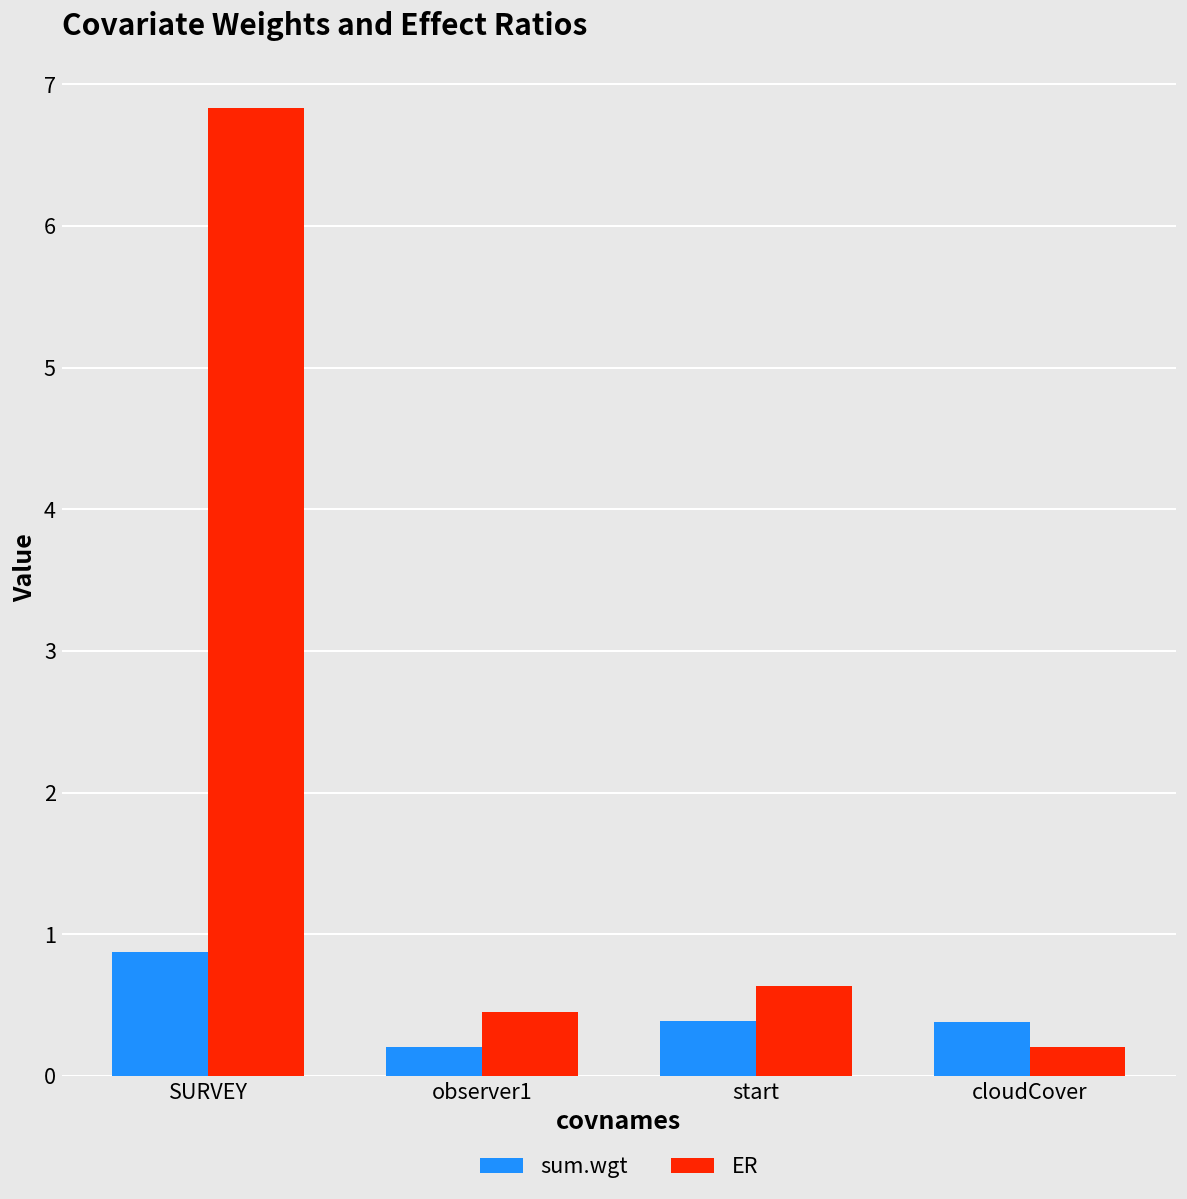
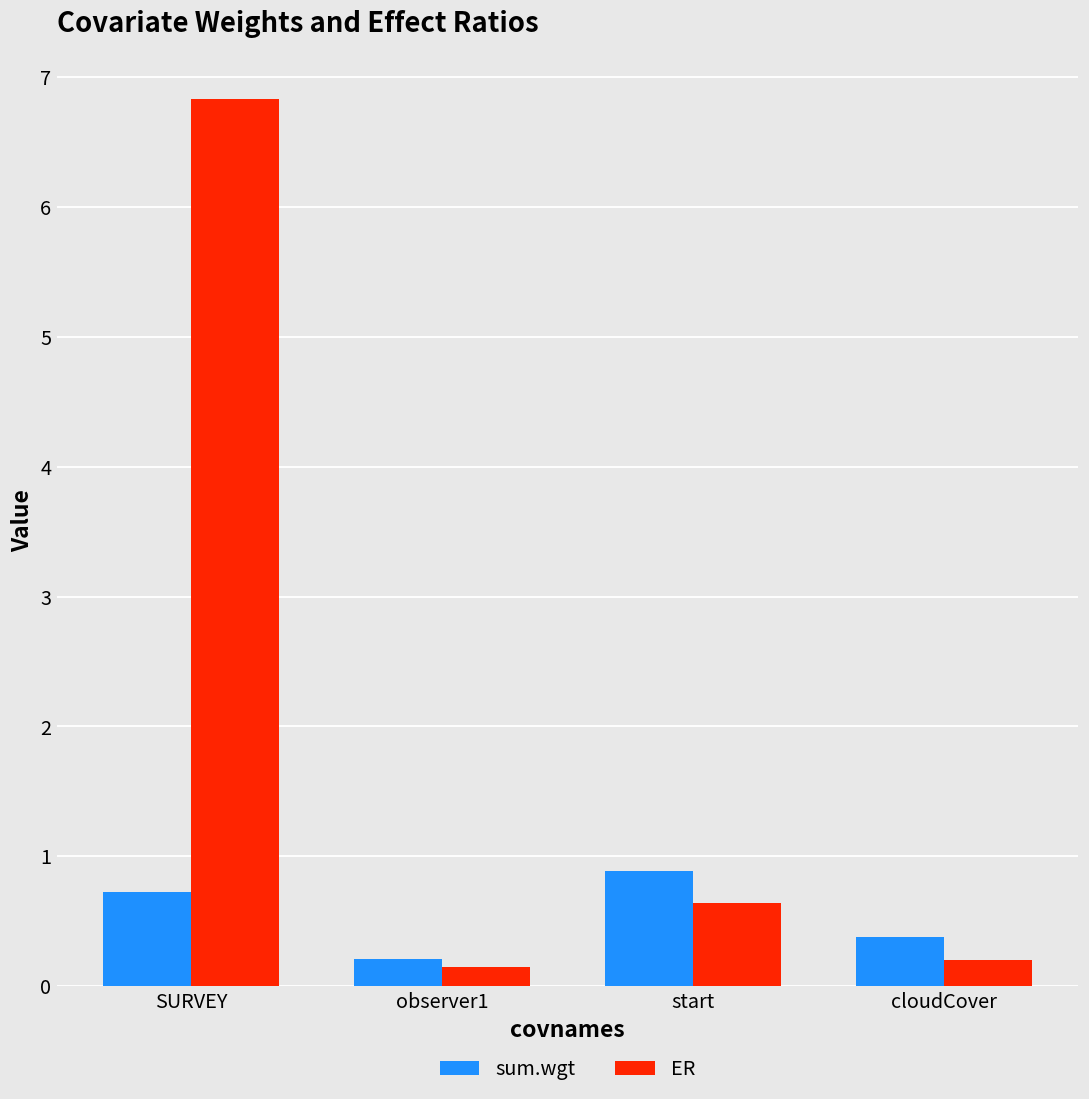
  {
    "sum.wgt": {
-     "SURVEY": 0.87,
+     "SURVEY": 0.73,
      "observer1": 0.21,
-     "start": 0.39,
+     "start": 0.88,
      "cloudCover": 0.38
    },
    "ER": {
      "SURVEY": 6.83,
-     "observer1": 0.45,
+     "observer1": 0.14,
      "start": 0.64,
      "cloudCover": 0.20
    }
  }
